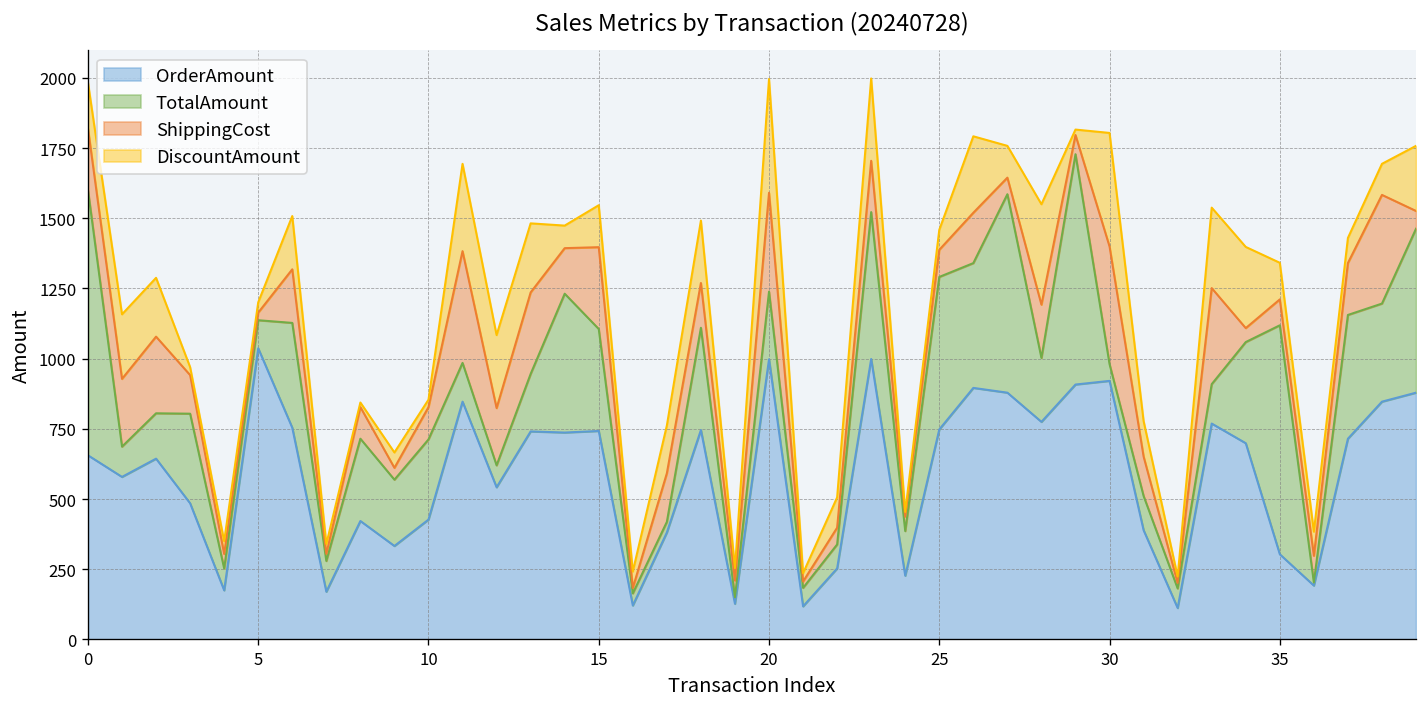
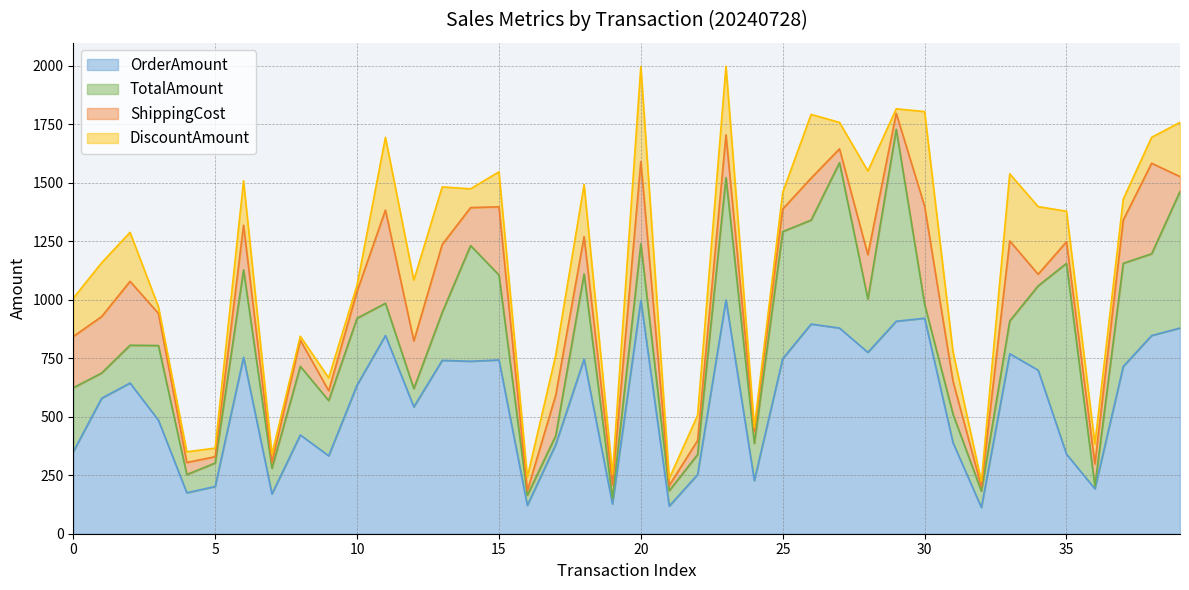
  {
    "OrderAmount": {
-     "0": 660,
-     "5": 1040,
-     "10": 430,
+     "0": 350,
+     "5": 200,
+     "10": 640,
      "15": 740,
      "20": 1000,
      "25": 750,
      "30": 920,
-     "35": 300
+     "35": 340
    },
    "TotalAmount": {
-     "0": 950,
+     "0": 270,
      "5": 100,
      "10": 290,
      "15": 360,
      "20": 240,
      "25": 540,
      "30": 60,
      "35": 820
    }
  }
